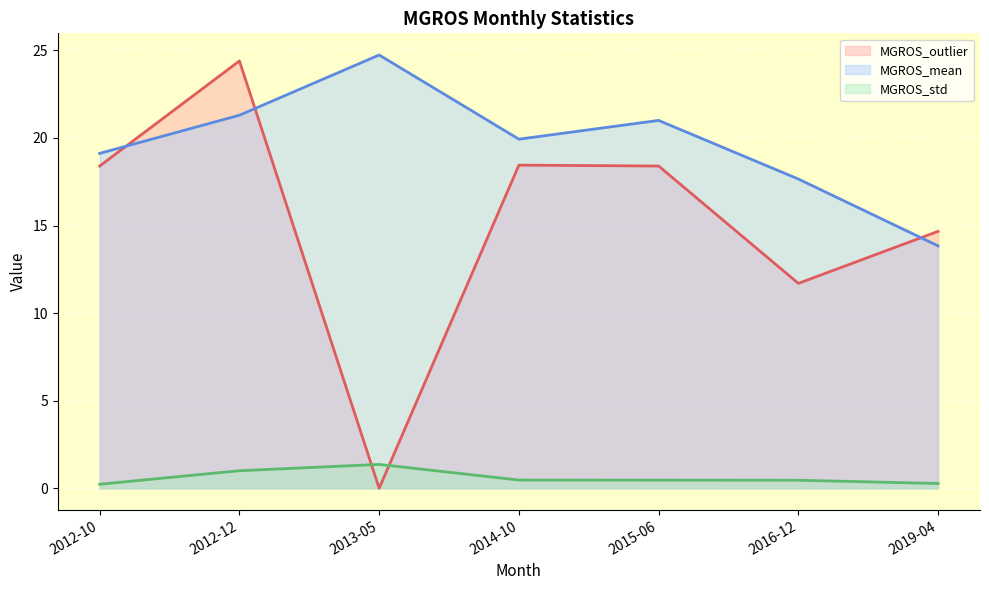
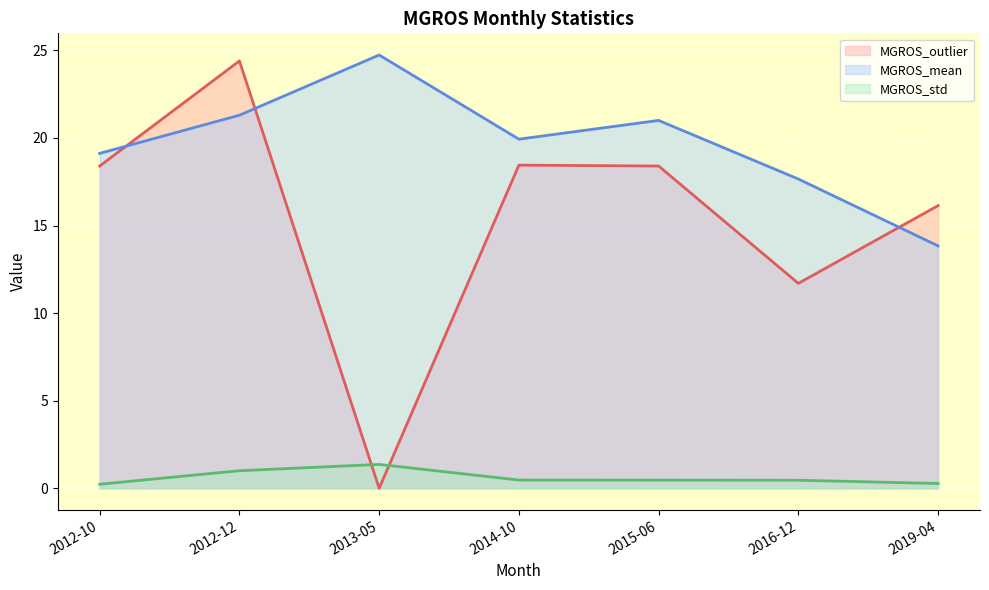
  {
    "MGROS_outlier": {
      "2012-10": 18.4,
      "2012-12": 24.4,
      "2013-05": 0.0,
      "2014-10": 18.5,
      "2015-06": 18.4,
      "2016-12": 11.7,
-     "2019-04": 14.7
+     "2019-04": 16.1
    }
  }
